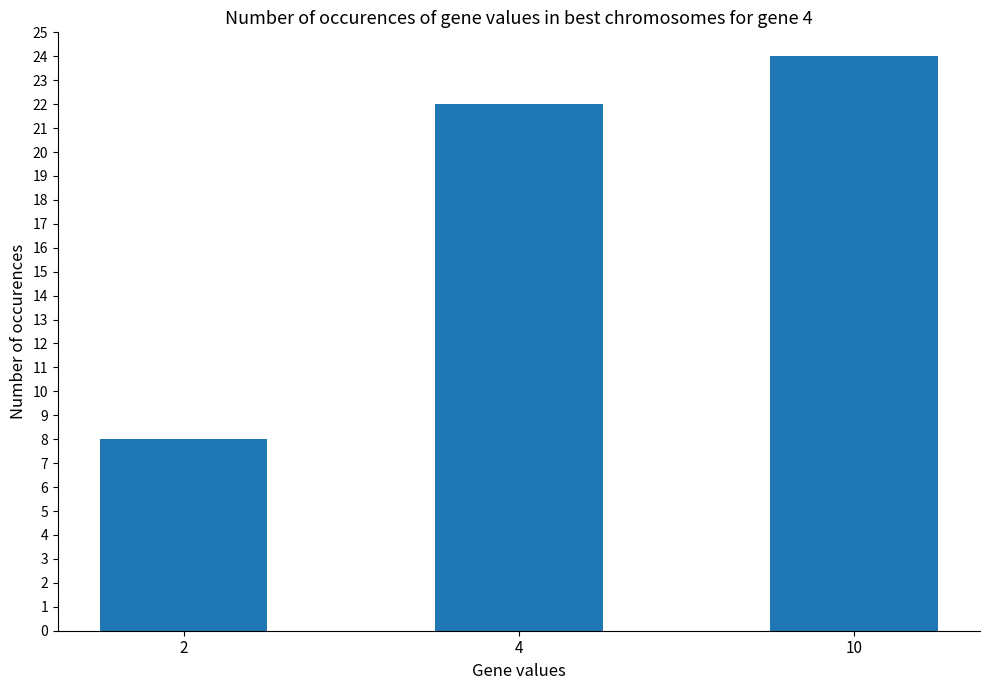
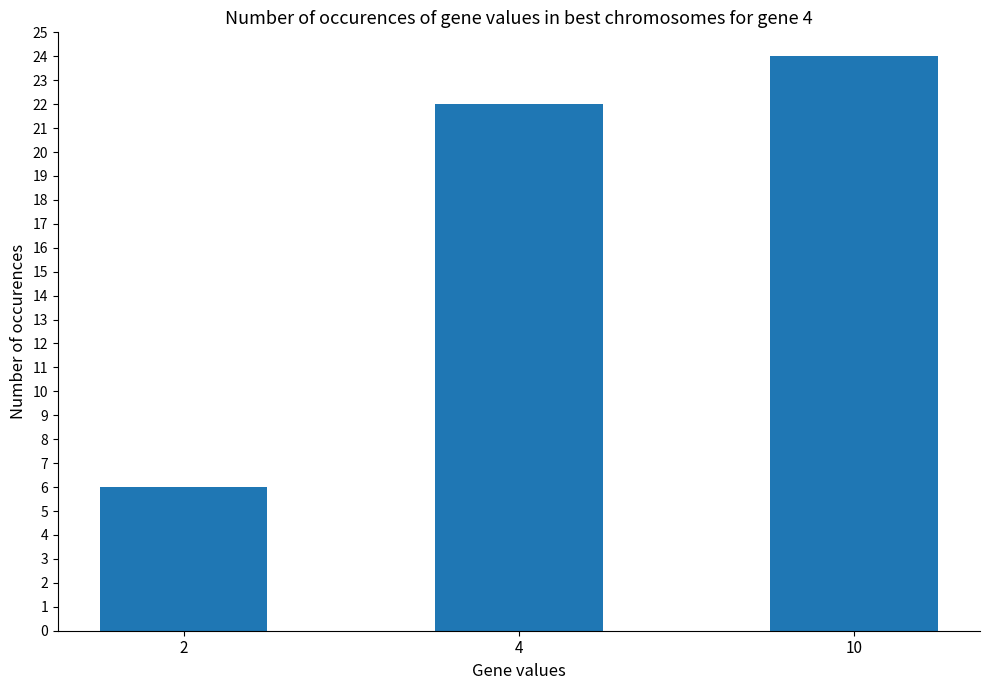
  {
-   "2": 8,
+   "2": 6,
    "4": 22,
    "10": 24
  }
